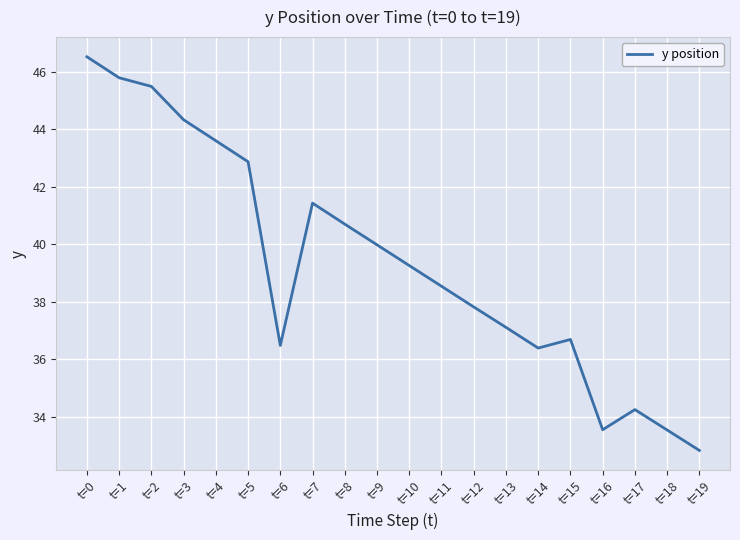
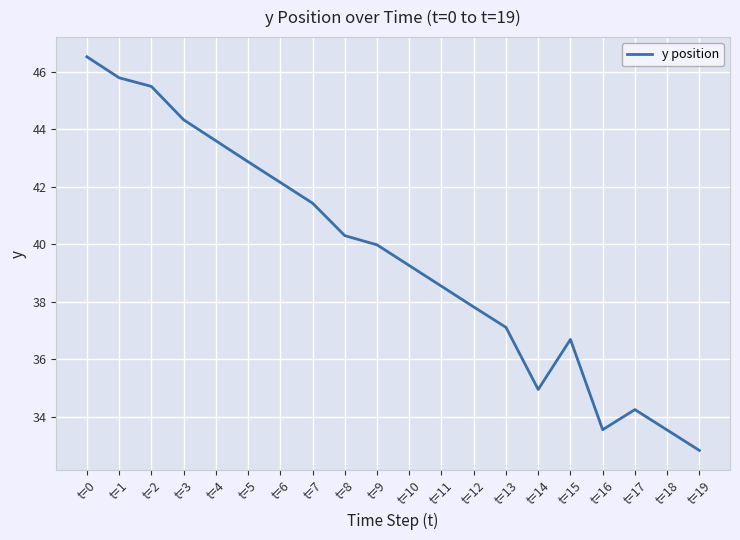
  {
    "t=0": 46.5,
    "t=1": 45.8,
    "t=2": 45.5,
    "t=3": 44.3,
    "t=4": 43.6,
    "t=5": 42.9,
-   "t=6": 36.5,
+   "t=6": 42.2,
    "t=7": 41.4,
-   "t=8": 40.7,
+   "t=8": 40.3,
    "t=9": 40.0,
    "t=10": 39.3,
    "t=11": 38.5,
    "t=12": 37.8,
    "t=13": 37.1,
-   "t=14": 36.4,
+   "t=14": 35.0,
    "t=15": 36.7,
    "t=16": 33.6,
    "t=17": 34.3,
    "t=18": 33.5,
    "t=19": 32.8
  }
